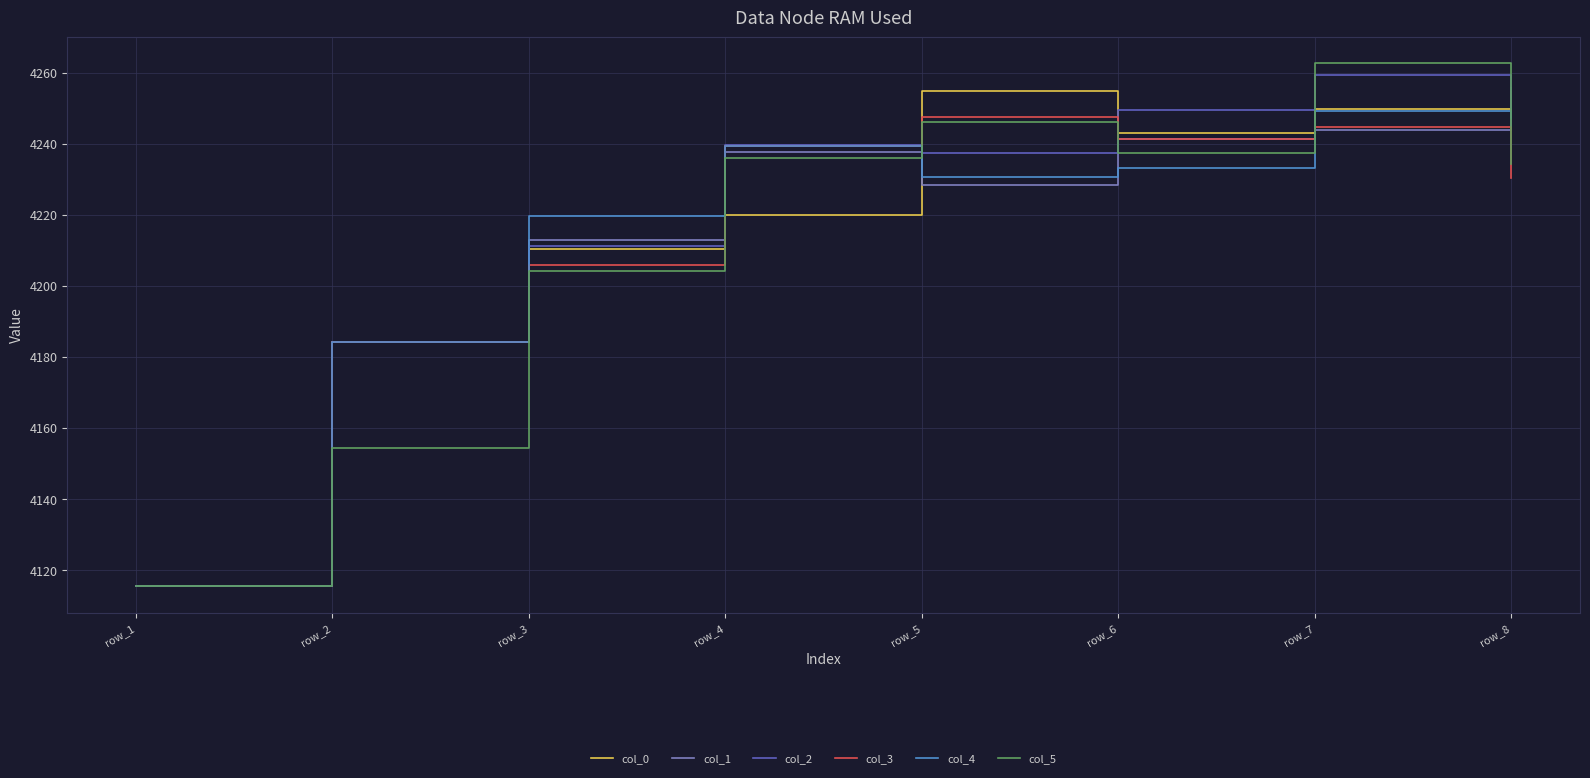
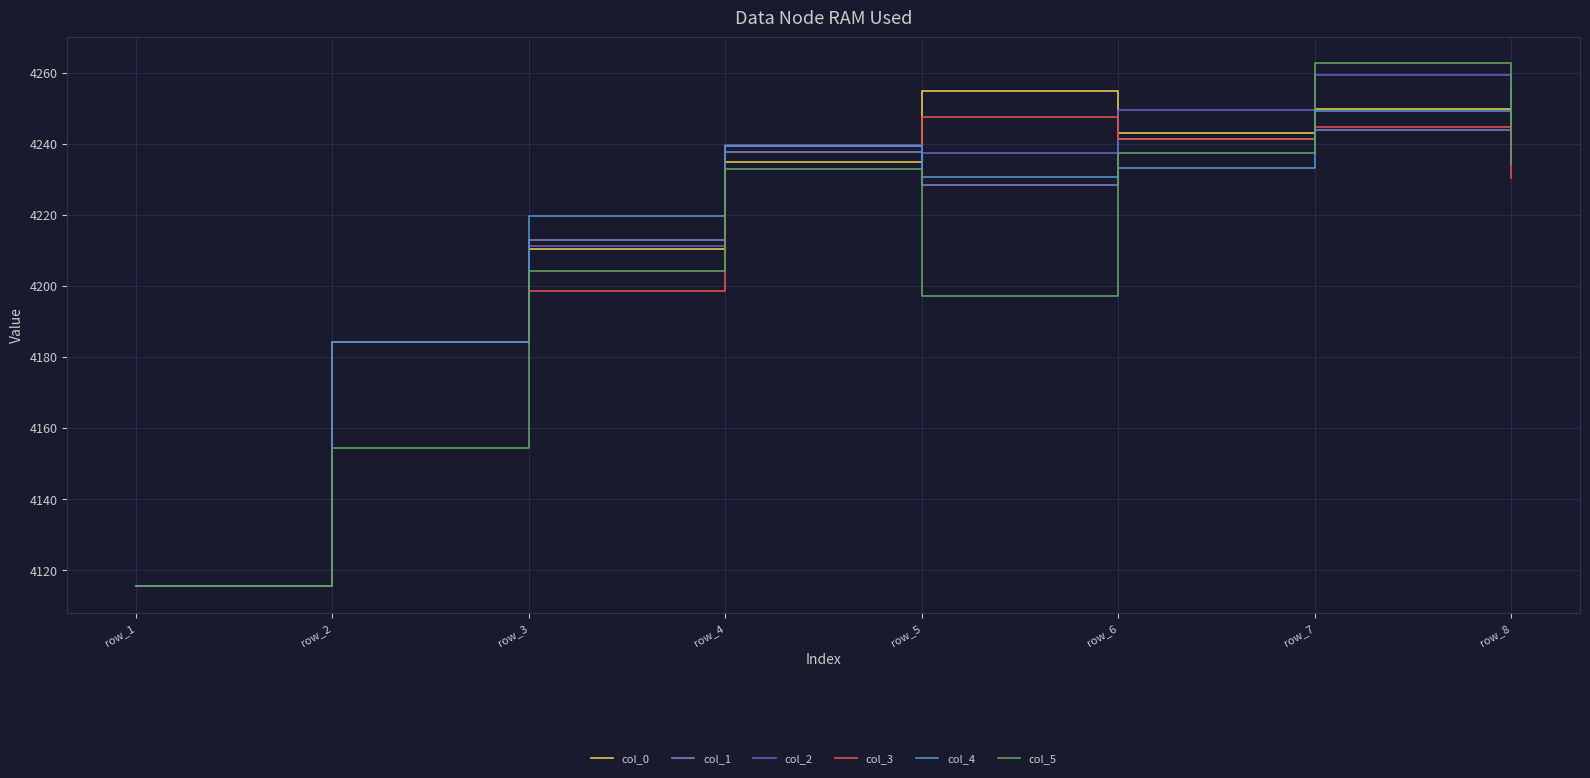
  {
    "col_0": {
      "row_3": 4210,
-     "row_4": 4220,
+     "row_4": 4235,
      "row_5": 4255,
      "row_6": 4243,
      "row_8": 4255
    },
    "col_3": {
-     "row_3": 4206,
+     "row_3": 4198,
      "row_5": 4247,
      "row_7": 4245,
      "row_8": 4230
    },
    "col_5": {
      "row_2": 4154,
      "row_3": 4204,
-     "row_4": 4236,
-     "row_5": 4246,
+     "row_4": 4233,
+     "row_5": 4197,
      "row_6": 4237,
      "row_7": 4263,
      "row_8": 4234
    }
  }
